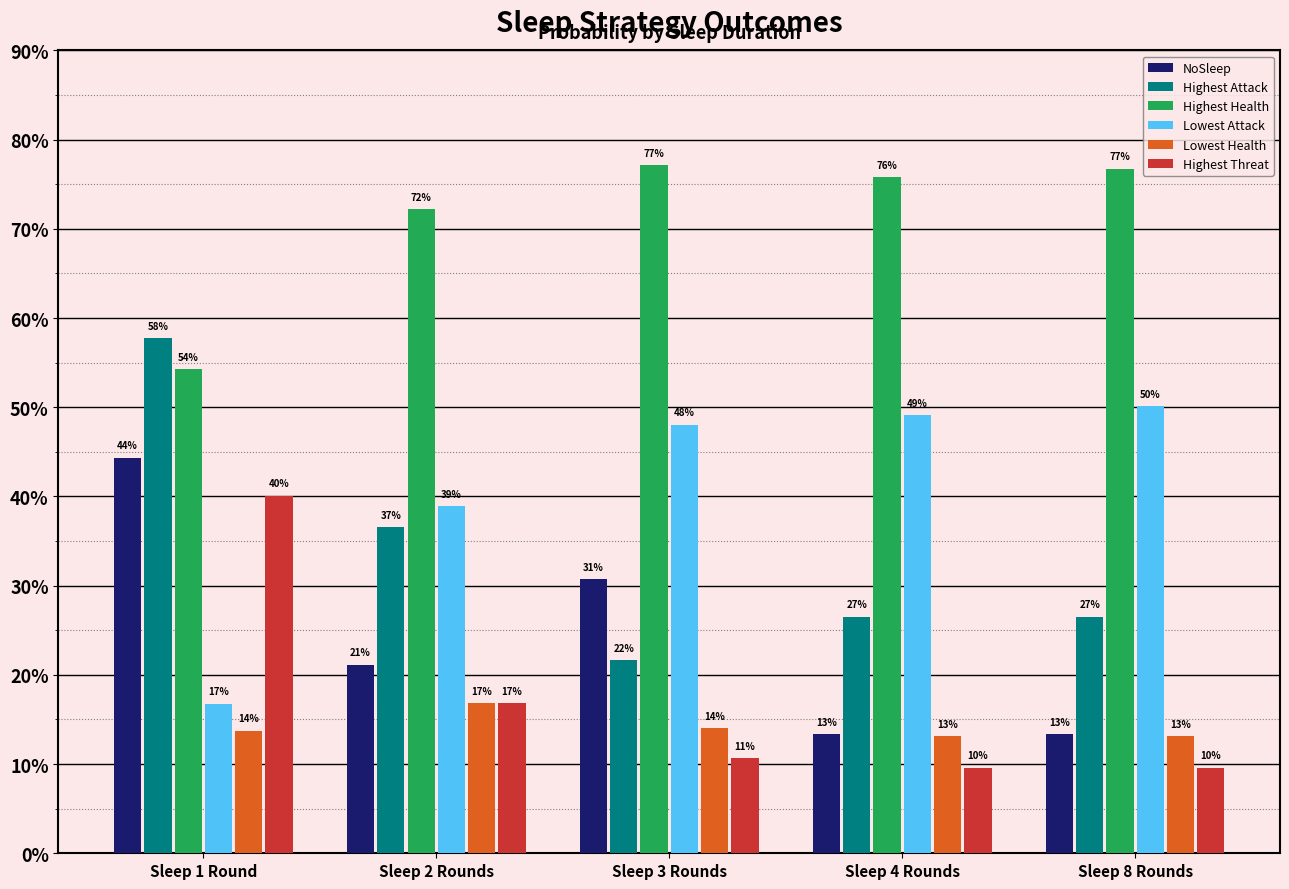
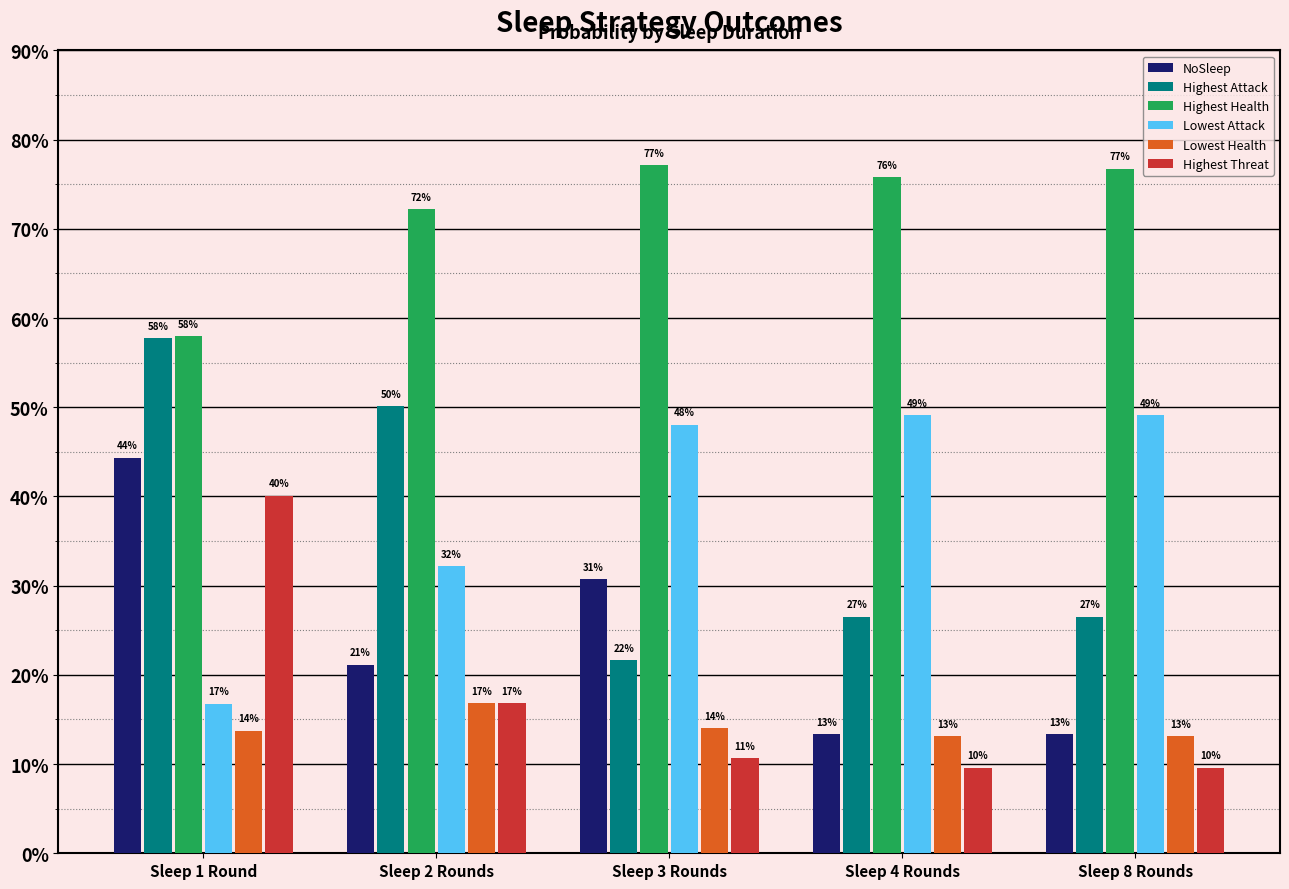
  {
    "NoSleep": {
      "Sleep 1 Round": "44%",
      "Sleep 2 Rounds": "21%",
      "Sleep 3 Rounds": "31%",
      "Sleep 4 Rounds": "13%",
      "Sleep 8 Rounds": "13%"
    },
    "Highest Attack": {
      "Sleep 1 Round": "58%",
-     "Sleep 2 Rounds": "37%",
+     "Sleep 2 Rounds": "50%",
      "Sleep 3 Rounds": "22%",
      "Sleep 4 Rounds": "27%",
      "Sleep 8 Rounds": "27%"
    },
    "Highest Health": {
-     "Sleep 1 Round": "54%",
+     "Sleep 1 Round": "58%",
      "Sleep 2 Rounds": "72%",
      "Sleep 3 Rounds": "77%",
      "Sleep 4 Rounds": "76%",
      "Sleep 8 Rounds": "77%"
    },
    "Lowest Attack": {
      "Sleep 1 Round": "17%",
-     "Sleep 2 Rounds": "39%",
+     "Sleep 2 Rounds": "32%",
      "Sleep 3 Rounds": "48%",
      "Sleep 4 Rounds": "49%",
-     "Sleep 8 Rounds": "50%"
+     "Sleep 8 Rounds": "49%"
    }
  }
